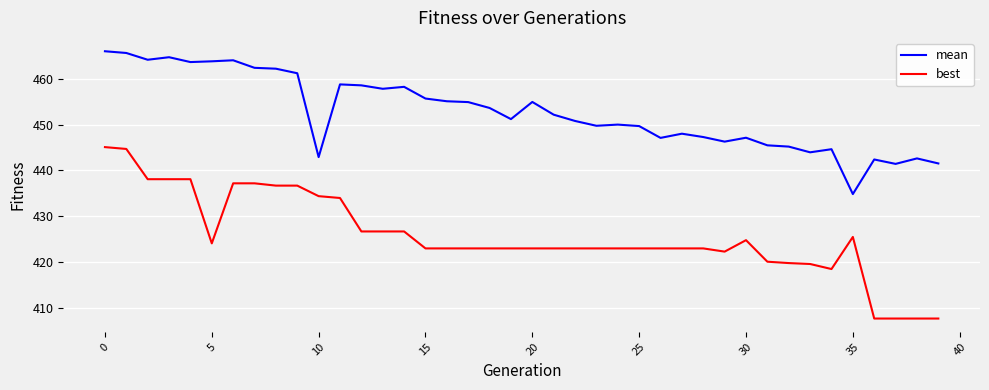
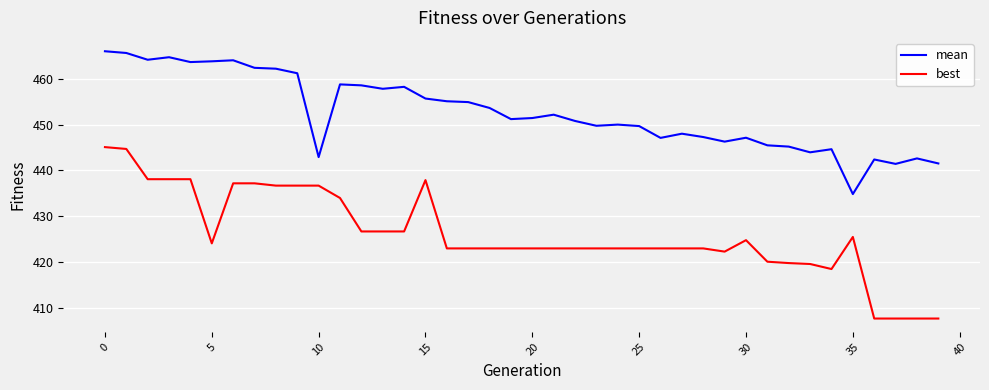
  {
    "mean": {
      "0": 466,
      "5": 464,
      "10": 443,
      "15": 456,
-     "20": 455,
+     "20": 451,
      "25": 450,
      "30": 447,
      "35": 435
    },
    "best": {
      "0": 445,
      "5": 424,
-     "10": 434,
-     "15": 423,
+     "10": 437,
+     "15": 438,
      "20": 423,
      "25": 423,
      "30": 425,
      "35": 426
    }
  }
